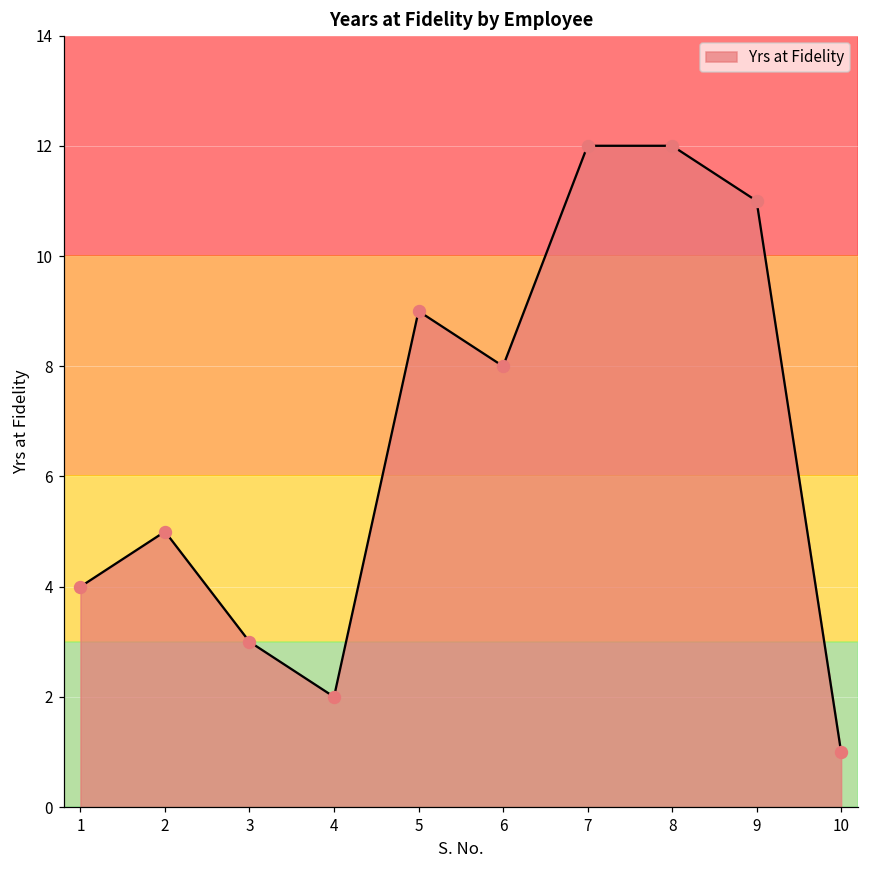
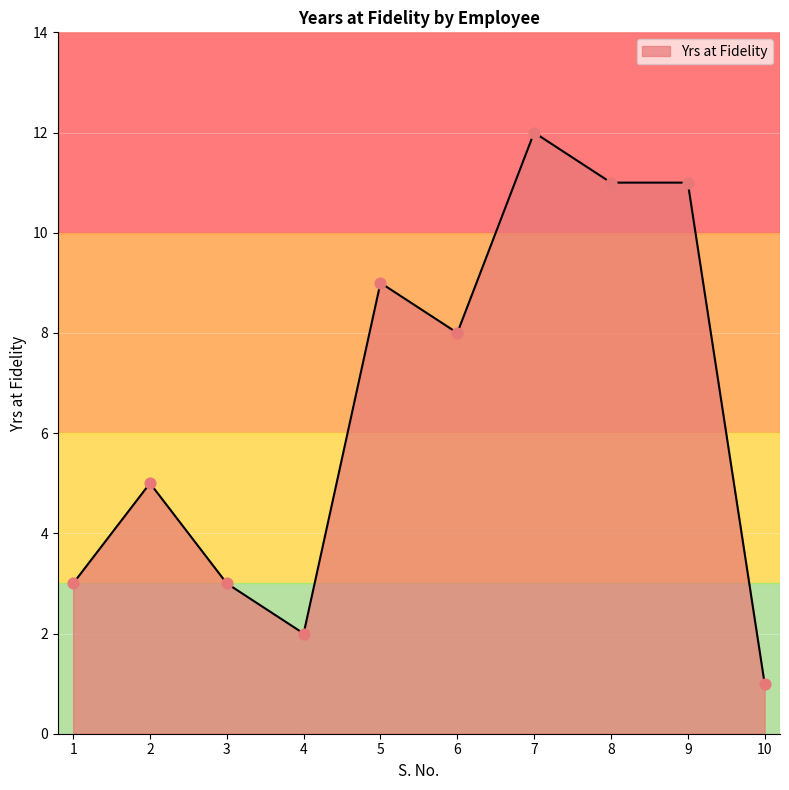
  {
-   "1": 4,
+   "1": 3,
    "2": 5,
    "3": 3,
    "4": 2,
    "5": 9,
    "6": 8,
    "7": 12,
-   "8": 12,
+   "8": 11,
    "9": 11,
    "10": 1
  }
